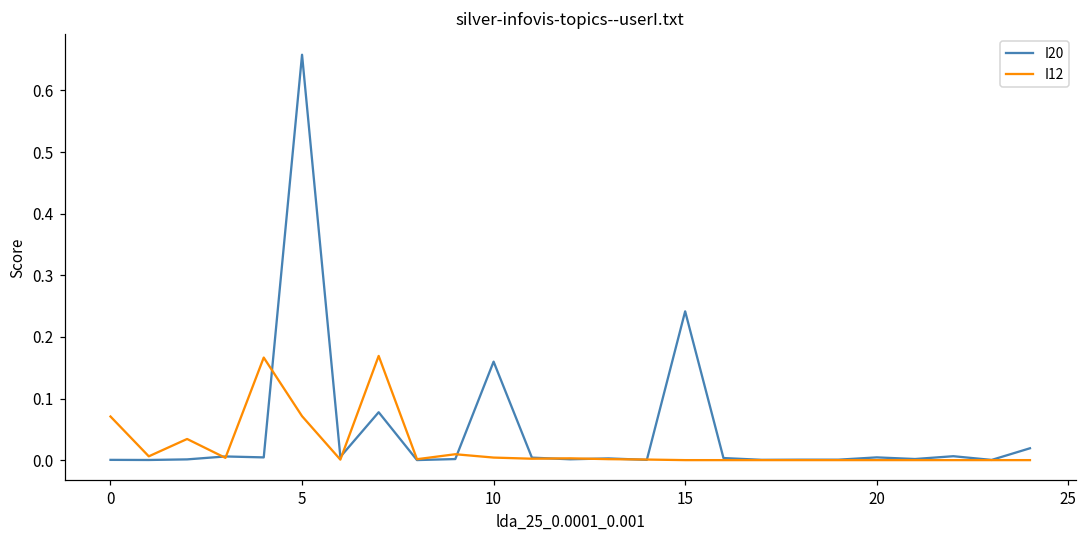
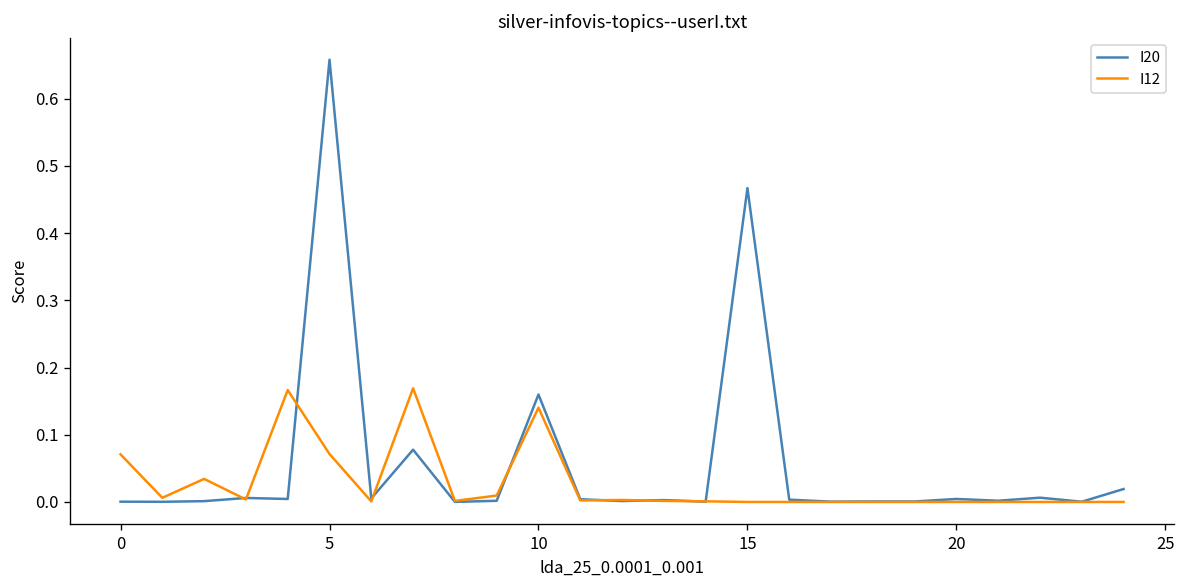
  {
    "I20": {
      "0": 0.00,
      "5": 0.66,
      "10": 0.16,
-     "15": 0.24
+     "15": 0.47
    },
    "I12": {
      "0": 0.07,
      "5": 0.07,
-     "10": 0.00,
+     "10": 0.14,
      "15": 0.00
    }
  }
